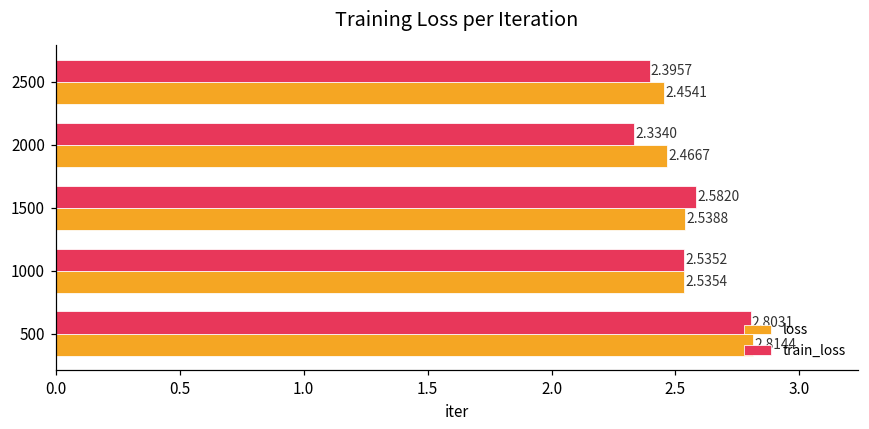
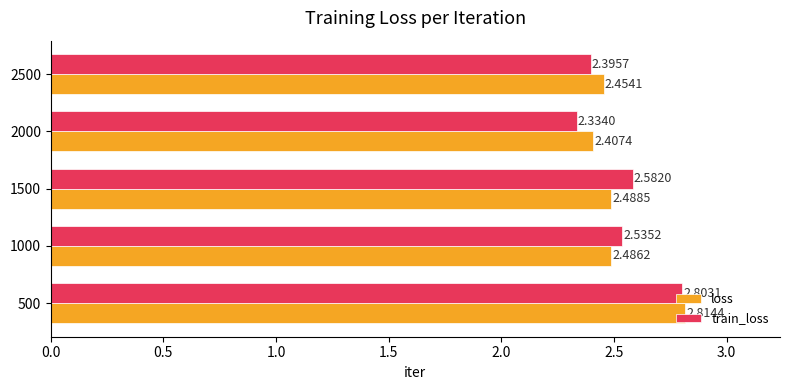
  {
    "loss": {
      "2500": 2.4541,
-     "2000": 2.4667,
-     "1500": 2.5388,
-     "1000": 2.5354,
+     "2000": 2.4074,
+     "1500": 2.4885,
+     "1000": 2.4862,
      "500": 2.8144
    },
    "train_loss": {
      "2500": 2.3957,
      "2000": 2.3340,
      "1500": 2.5820,
      "1000": 2.5352,
      "500": 2.8031
    }
  }
